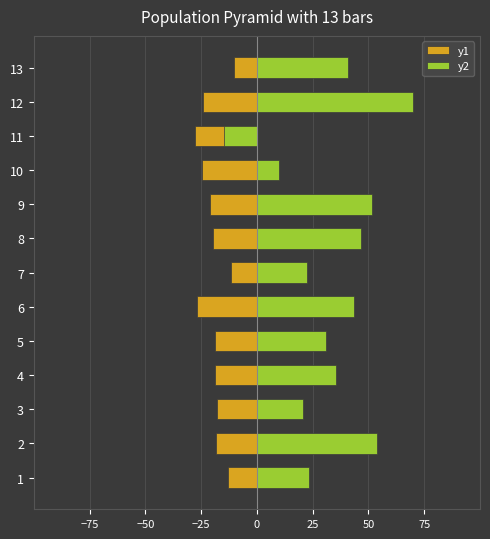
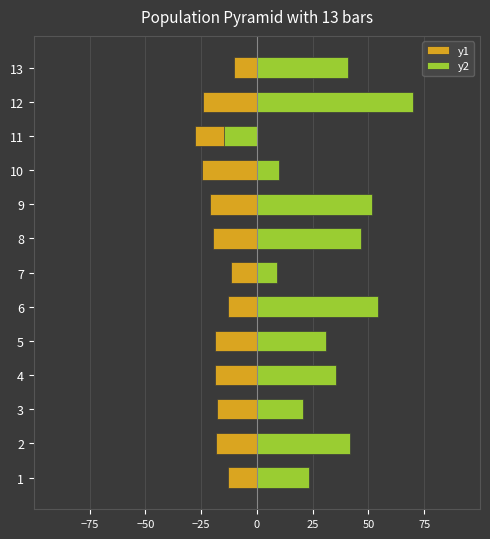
  {
    "y1": {
      "13": -10,
      "12": -24,
      "11": -28,
      "10": -25,
      "9": -21,
      "8": -20,
      "7": -12,
-     "6": -27,
+     "6": -13,
      "5": -19,
      "4": -19,
      "3": -18,
      "2": -18,
      "1": -13
    },
    "y2": {
      "13": 41,
      "12": 70,
      "10": 10,
      "9": 52,
      "8": 47,
-     "7": 22,
-     "6": 44,
+     "7": 9,
+     "6": 54,
      "5": 31,
      "4": 36,
      "3": 21,
-     "2": 54,
+     "2": 42,
      "1": 23
    }
  }
